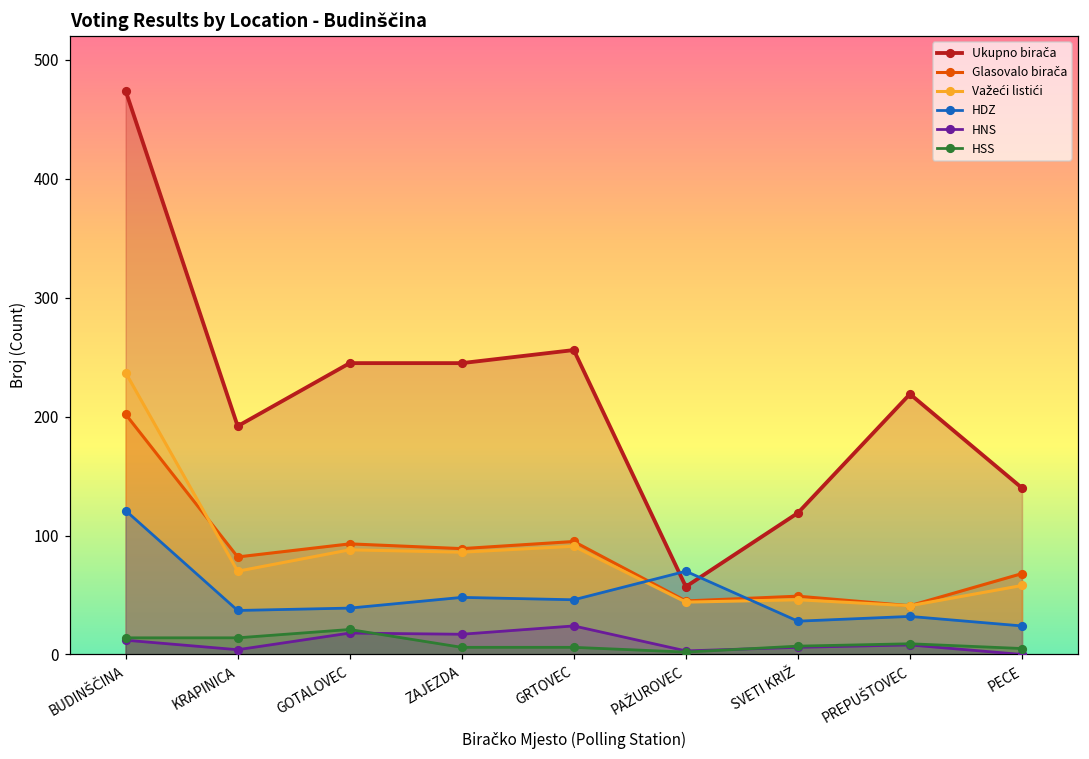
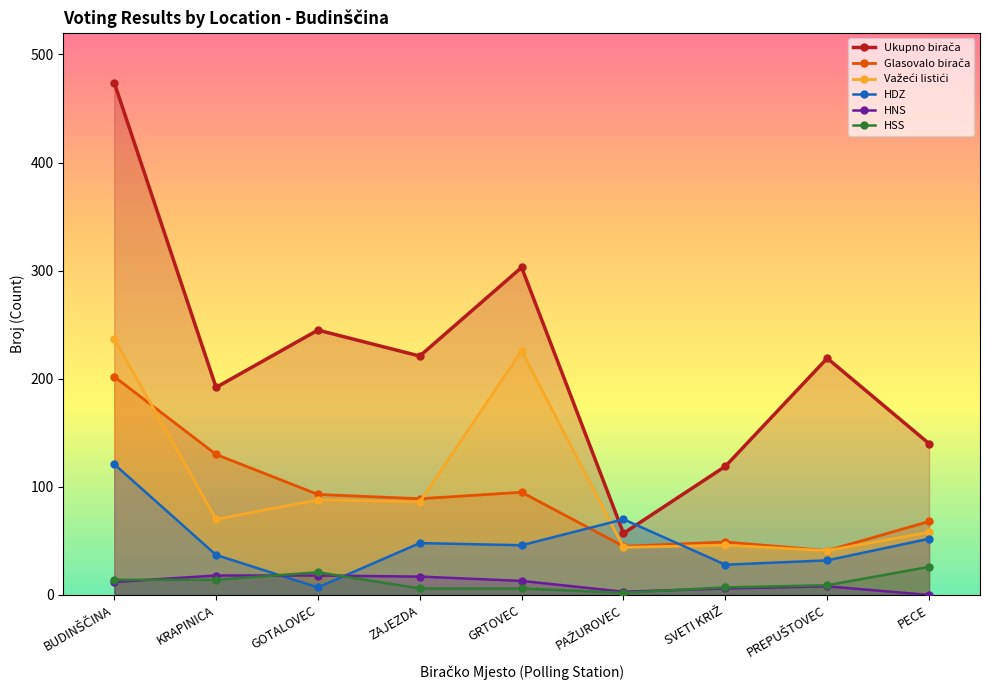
  {
    "Ukupno birača": {
      "BUDINŠČINA": 474,
      "KRAPINICA": 192,
      "GOTALOVEC": 245,
-     "ZAJEZDA": 245,
-     "GRTOVEC": 256,
+     "ZAJEZDA": 221,
+     "GRTOVEC": 303,
      "PAŽUROVEC": 57,
      "SVETI KRIŽ": 119,
      "PREPUŠTOVEC": 219,
      "PECE": 140
    },
    "Glasovalo birača": {
      "BUDINŠČINA": 202,
-     "KRAPINICA": 82,
+     "KRAPINICA": 130,
      "GOTALOVEC": 93,
      "ZAJEZDA": 89,
      "GRTOVEC": 95,
      "SVETI KRIŽ": 49,
      "PECE": 68
    },
    "Važeći listići": {
      "BUDINŠČINA": 237,
      "KRAPINICA": 70,
      "GOTALOVEC": 88,
      "ZAJEZDA": 86,
-     "GRTOVEC": 91,
+     "GRTOVEC": 226,
      "SVETI KRIŽ": 46,
      "PECE": 58
    },
    "HDZ": {
      "BUDINŠČINA": 121,
      "KRAPINICA": 37,
-     "GOTALOVEC": 39,
+     "GOTALOVEC": 7,
      "ZAJEZDA": 48,
      "GRTOVEC": 46,
      "PAŽUROVEC": 70,
      "SVETI KRIŽ": 28,
      "PREPUŠTOVEC": 32,
-     "PECE": 24
+     "PECE": 52
    },
    "HNS": {
-     "KRAPINICA": 4,
+     "KRAPINICA": 18,
      "GOTALOVEC": 18,
      "ZAJEZDA": 17,
-     "GRTOVEC": 24,
+     "GRTOVEC": 13,
      "PECE": 0
    },
    "HSS": {
      "KRAPINICA": 14,
      "GOTALOVEC": 21,
      "ZAJEZDA": 6,
      "GRTOVEC": 6,
-     "PECE": 5
+     "PECE": 26
    }
  }
